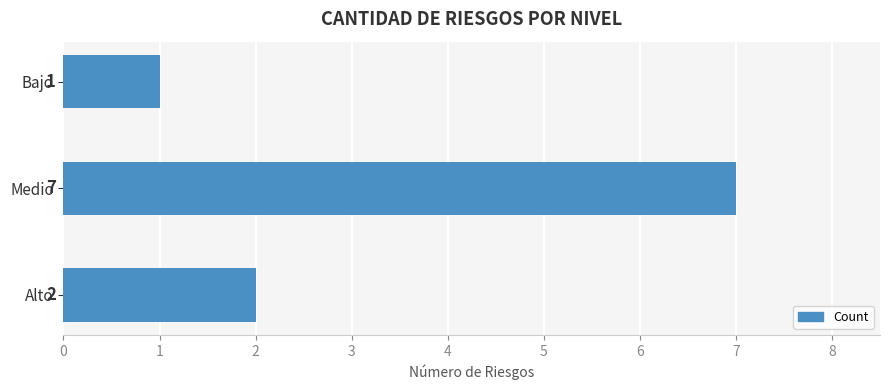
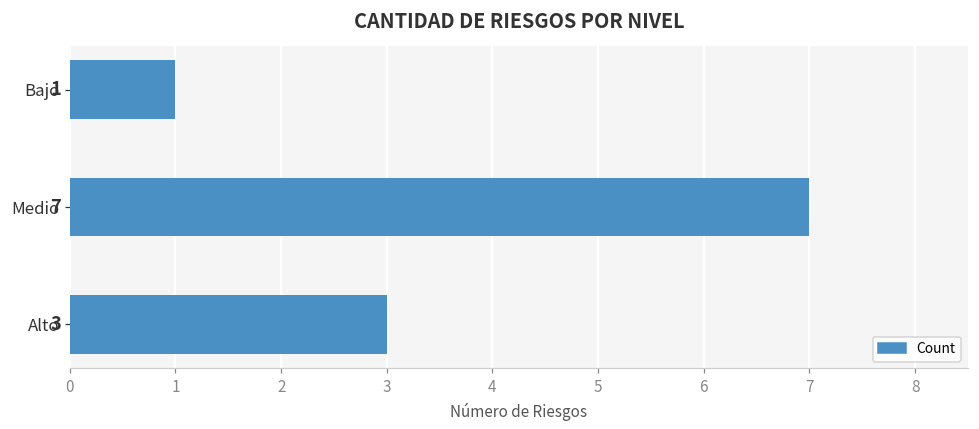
  {
-   "Alto": 2
+   "Alto": 3
  }
